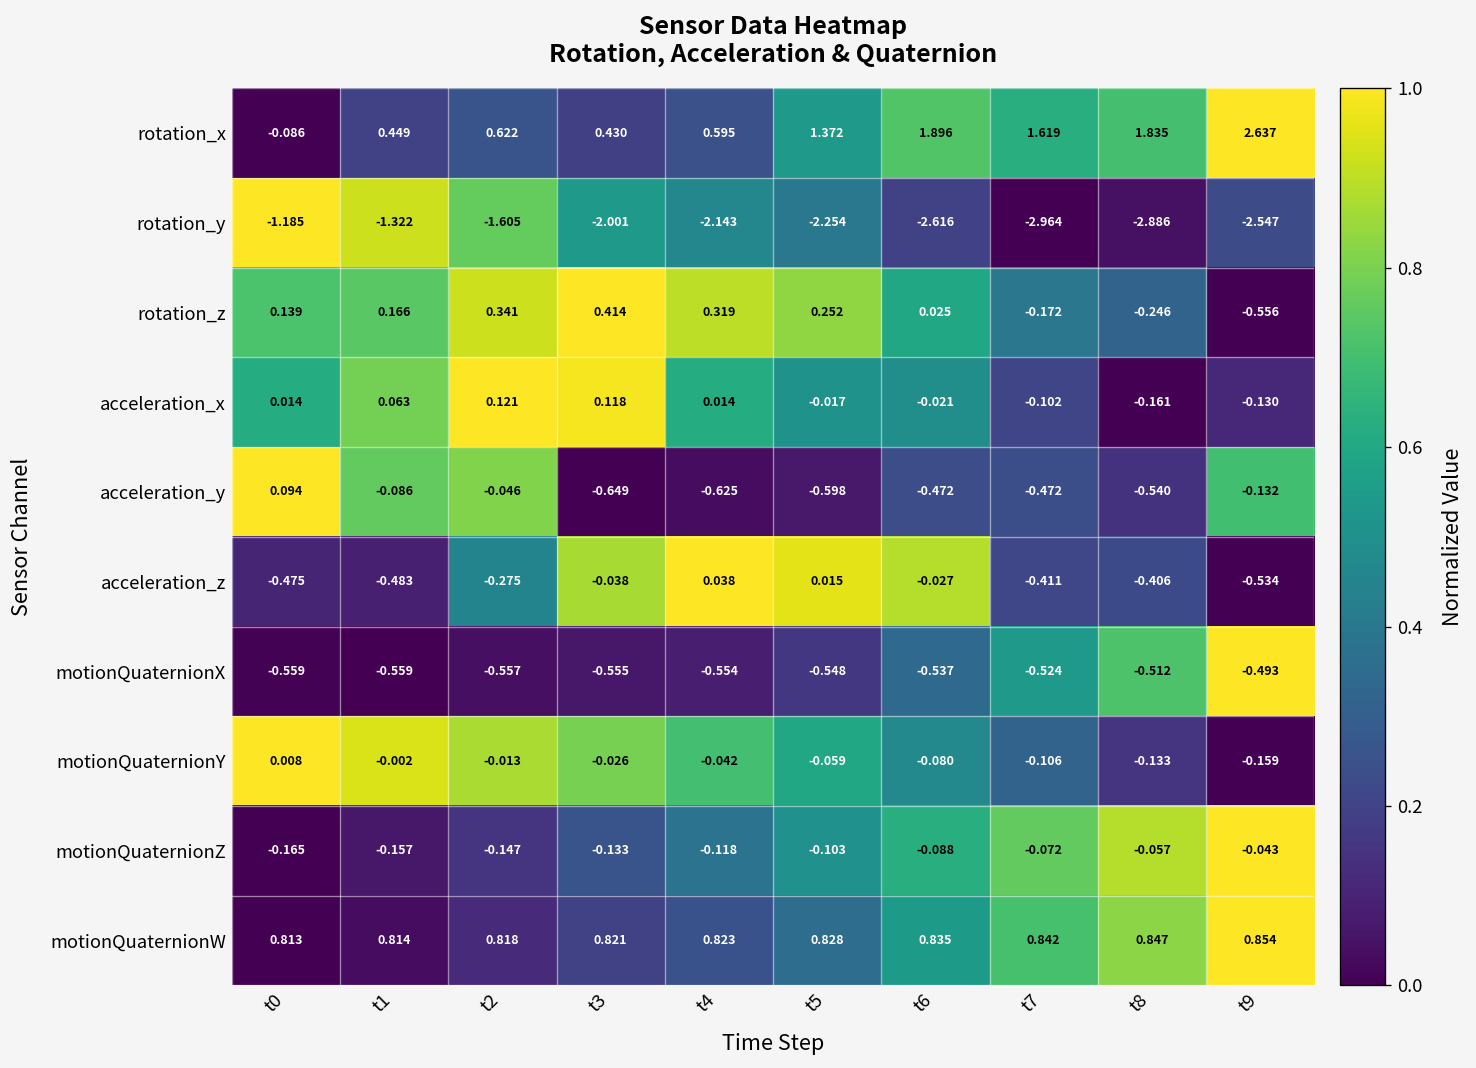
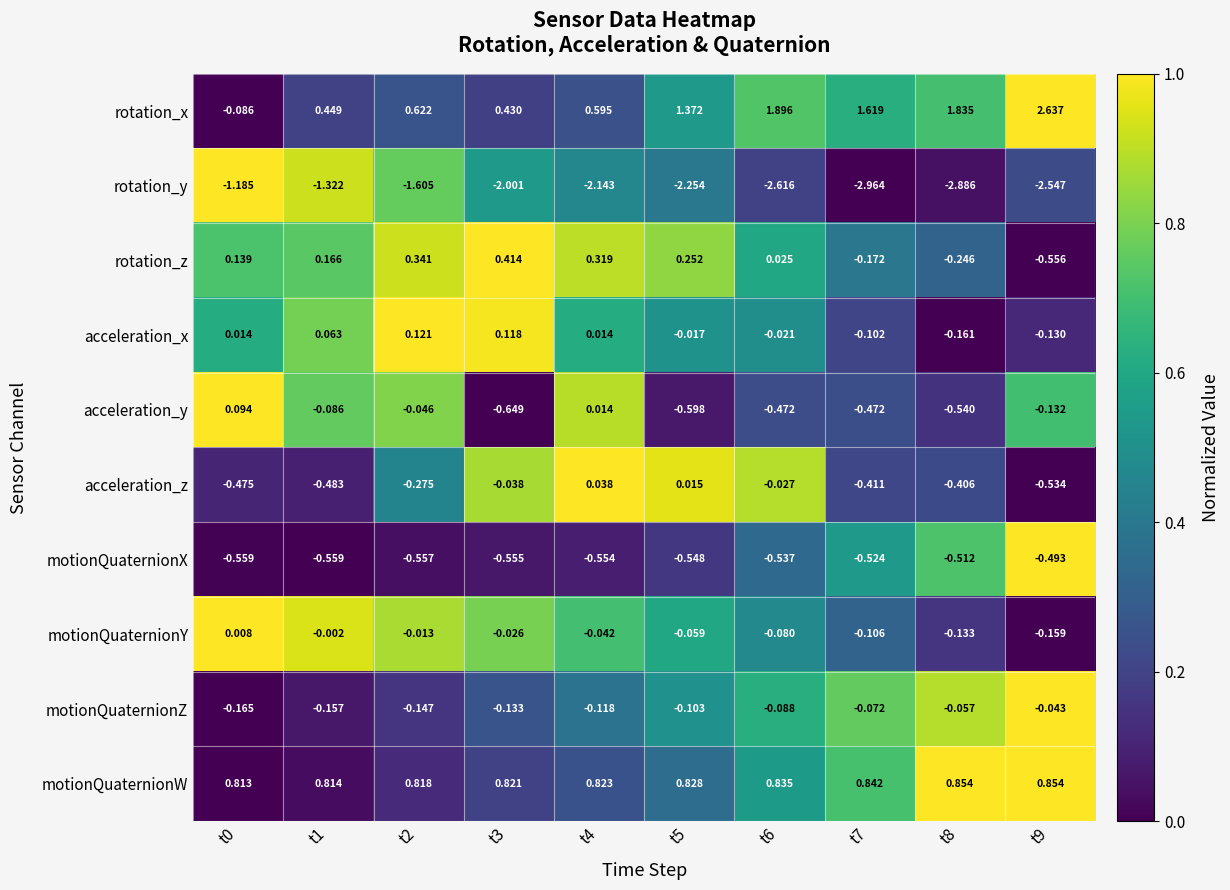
  {
    "rotation_x": {
      "t0": -0.086,
      "t1": 0.449,
      "t2": 0.622,
      "t3": 0.430,
      "t4": 0.595,
      "t5": 1.372,
      "t6": 1.896,
      "t7": 1.619,
      "t8": 1.835,
      "t9": 2.637
    },
    "rotation_y": {
      "t0": -1.185,
      "t1": -1.322,
      "t2": -1.605,
      "t3": -2.001,
      "t4": -2.143,
      "t5": -2.254,
      "t6": -2.616,
      "t7": -2.964,
      "t8": -2.886,
      "t9": -2.547
    },
    "rotation_z": {
      "t0": 0.139,
      "t1": 0.166,
      "t2": 0.341,
      "t3": 0.414,
      "t4": 0.319,
      "t5": 0.252,
      "t6": 0.025,
      "t7": -0.172,
      "t8": -0.246,
      "t9": -0.556
    },
    "acceleration_x": {
      "t0": 0.014,
      "t1": 0.063,
      "t2": 0.121,
      "t3": 0.118,
      "t4": 0.014,
      "t5": -0.017,
      "t6": -0.021,
      "t7": -0.102,
      "t8": -0.161,
      "t9": -0.130
    },
    "acceleration_y": {
      "t0": 0.094,
      "t1": -0.086,
      "t2": -0.046,
      "t3": -0.649,
-     "t4": -0.625,
+     "t4": 0.014,
      "t5": -0.598,
      "t6": -0.472,
      "t7": -0.472,
      "t8": -0.540,
      "t9": -0.132
    },
    "acceleration_z": {
      "t0": -0.475,
      "t1": -0.483,
      "t2": -0.275,
      "t3": -0.038,
      "t4": 0.038,
      "t5": 0.015,
      "t6": -0.027,
      "t7": -0.411,
      "t8": -0.406,
      "t9": -0.534
    },
    "motionQuaternionX": {
      "t0": -0.559,
      "t1": -0.559,
      "t2": -0.557,
      "t3": -0.555,
      "t4": -0.554,
      "t5": -0.548,
      "t6": -0.537,
      "t7": -0.524,
      "t8": -0.512,
      "t9": -0.493
    },
    "motionQuaternionY": {
      "t0": 0.008,
      "t1": -0.002,
      "t2": -0.013,
      "t3": -0.026,
      "t4": -0.042,
      "t5": -0.059,
      "t6": -0.080,
      "t7": -0.106,
      "t8": -0.133,
      "t9": -0.159
    },
    "motionQuaternionZ": {
      "t0": -0.165,
      "t1": -0.157,
      "t2": -0.147,
      "t3": -0.133,
      "t4": -0.118,
      "t5": -0.103,
      "t6": -0.088,
      "t7": -0.072,
      "t8": -0.057,
      "t9": -0.043
    },
    "motionQuaternionW": {
      "t0": 0.813,
      "t1": 0.814,
      "t2": 0.818,
      "t3": 0.821,
      "t4": 0.823,
      "t5": 0.828,
      "t6": 0.835,
      "t7": 0.842,
-     "t8": 0.847,
+     "t8": 0.854,
      "t9": 0.854
    }
  }
